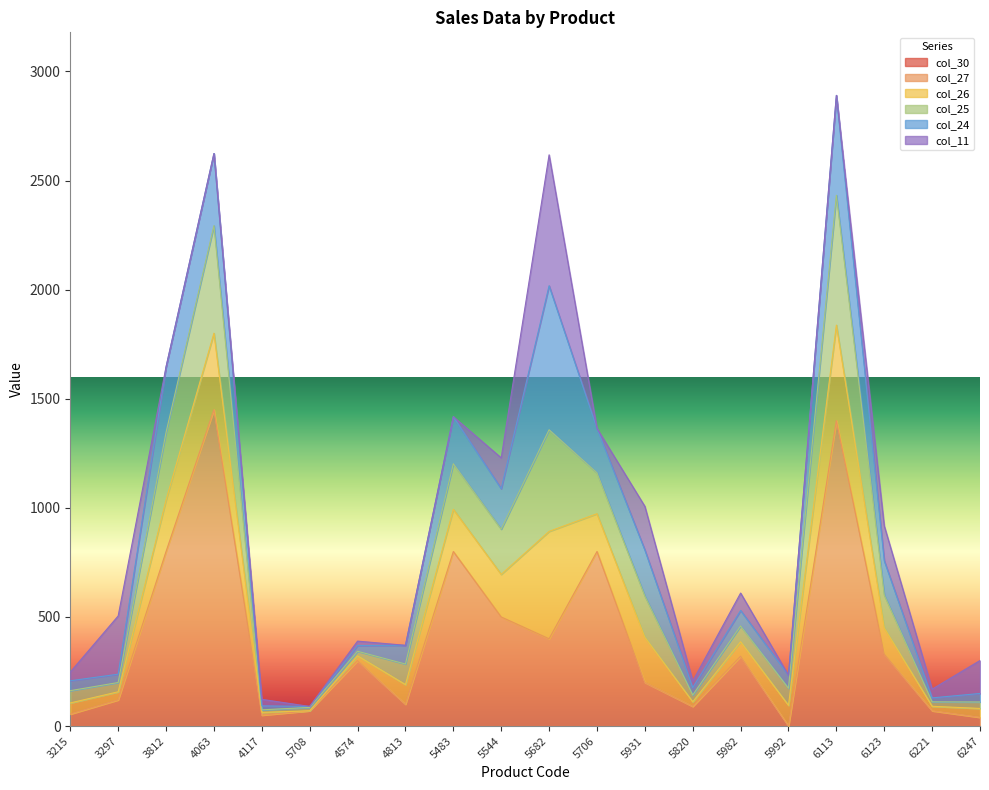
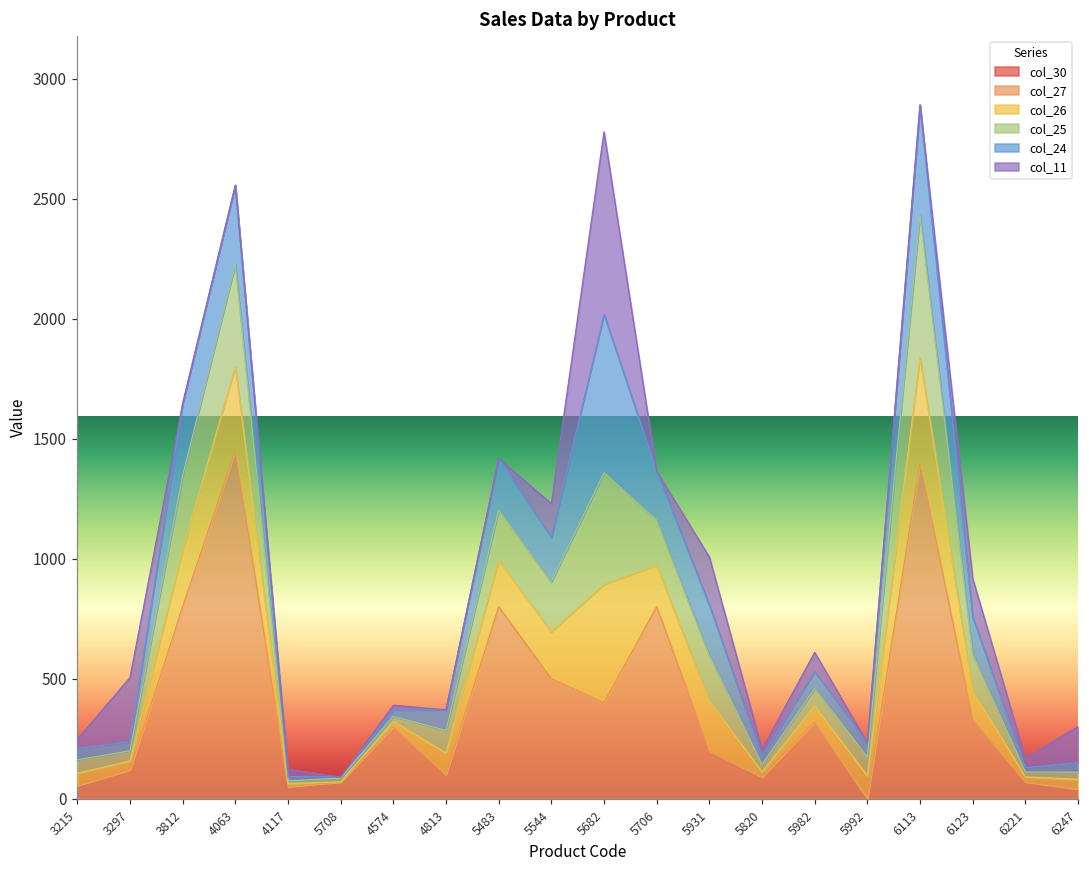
  {
    "col_30": {
      "3215": 0,
      "3297": 0,
      "3812": 0,
      "4063": 0,
      "4117": 0,
      "5708": 0,
      "4574": 0,
      "4813": 0,
      "5483": 0,
      "5544": 0,
      "5682": 0,
      "5706": 0,
      "5931": 0,
      "5820": 0,
      "5982": 0,
      "6113": 0,
      "6123": 0,
      "6221": 0,
      "6247": 0
    },
    "col_25": {
      "3215": 60,
      "3297": 40,
      "3812": 310,
-     "4063": 490,
+     "4063": 420,
      "4117": 10,
      "4574": 20,
      "4813": 90,
      "5483": 210,
      "5544": 210,
      "5682": 470,
      "5706": 190,
      "5931": 190,
      "5820": 30,
      "5982": 70,
      "5992": 80,
      "6113": 600,
      "6123": 150,
      "6221": 20,
      "6247": 30
    },
    "col_24": {
      "3215": 50,
      "3297": 40,
      "4117": 20,
      "4574": 30,
      "5544": 190,
      "5682": 660,
      "5931": 210,
      "5820": 30,
      "5982": 70,
      "6123": 160,
      "6221": 20,
      "6247": 40
    },
    "col_11": {
      "3215": 40,
      "3297": 270,
      "4117": 30,
      "4574": 20,
      "5544": 140,
-     "5682": 600,
+     "5682": 760,
      "5931": 200,
      "5820": 30,
      "5982": 80,
      "6123": 160,
      "6221": 40,
      "6247": 150
    }
  }
